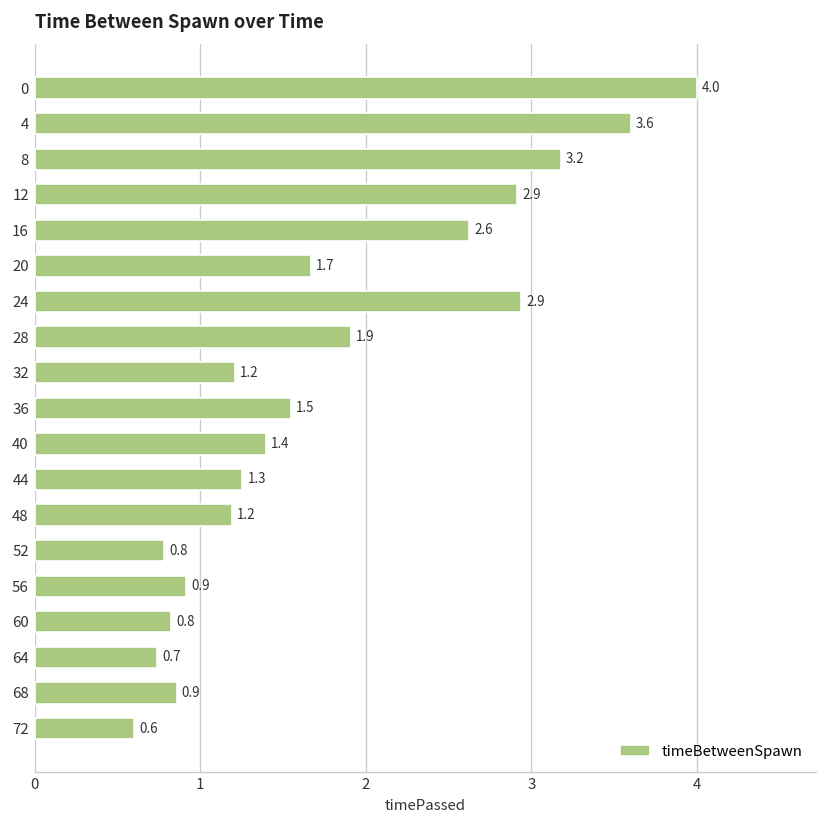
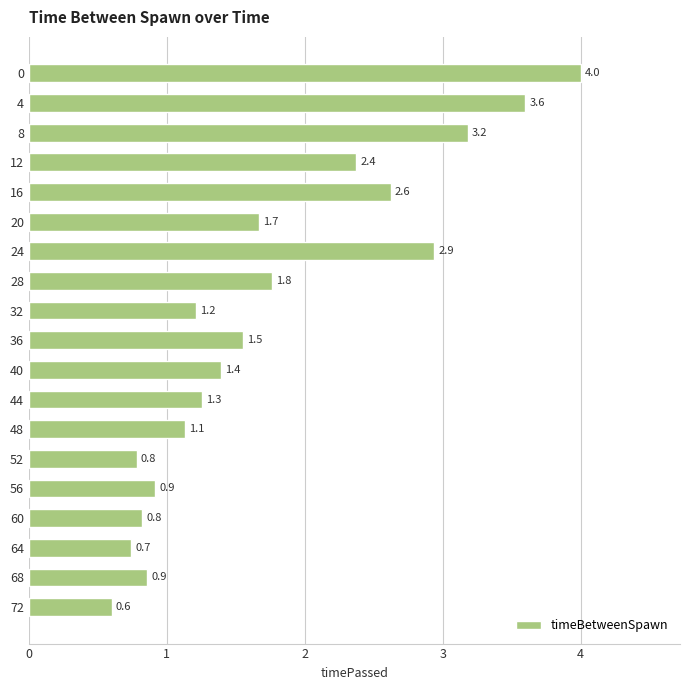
  {
    "0": 4.0,
    "4": 3.6,
    "8": 3.2,
-   "12": 2.9,
+   "12": 2.4,
    "16": 2.6,
    "20": 1.7,
    "24": 2.9,
-   "28": 1.9,
+   "28": 1.8,
    "32": 1.2,
    "36": 1.5,
    "40": 1.4,
    "44": 1.3,
-   "48": 1.2,
+   "48": 1.1,
    "52": 0.8,
    "56": 0.9,
    "60": 0.8,
    "64": 0.7,
    "68": 0.9,
    "72": 0.6
  }
